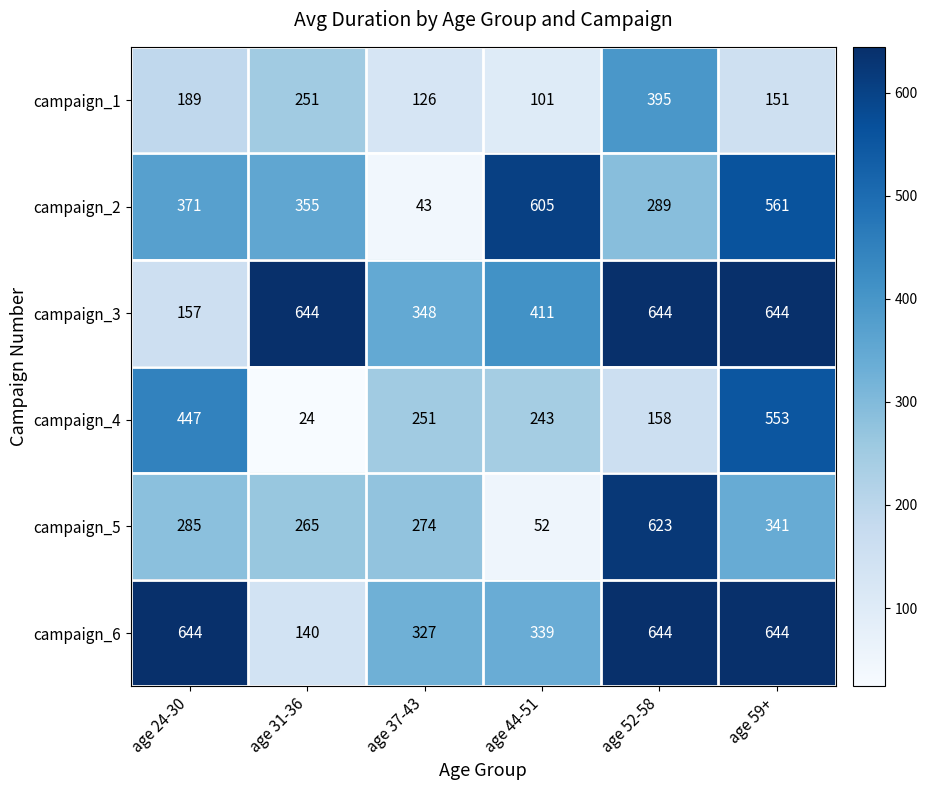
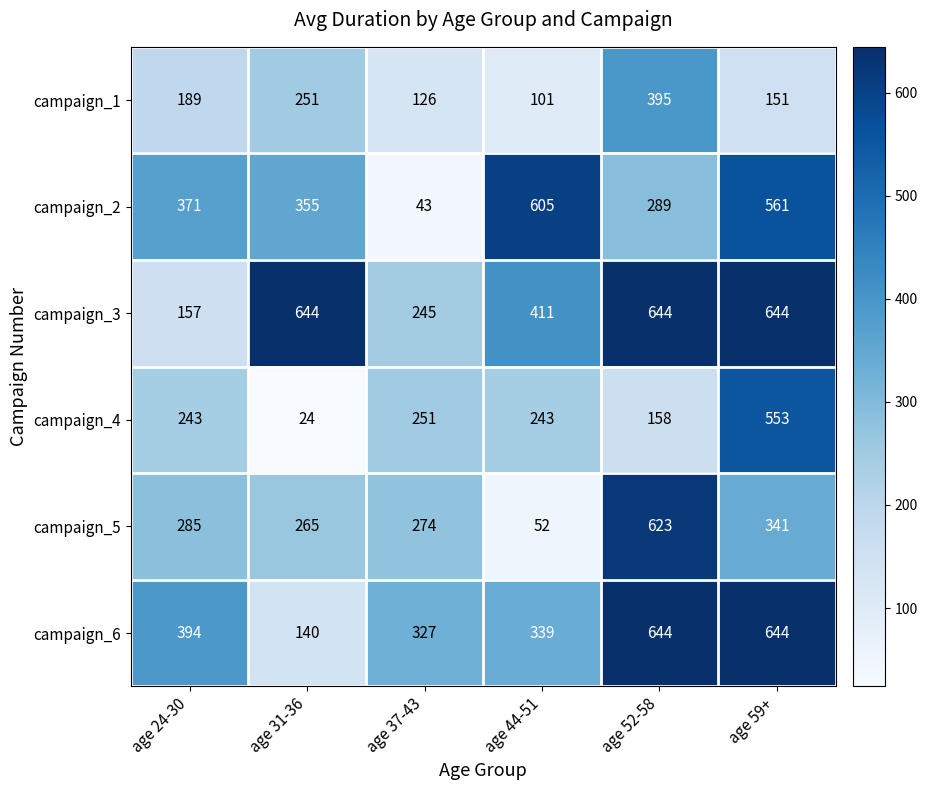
  {
    "campaign_1": {
      "age 24-30": 189,
      "age 31-36": 251,
      "age 37-43": 126,
      "age 44-51": 101,
      "age 52-58": 395,
      "age 59+": 151
    },
    "campaign_2": {
      "age 24-30": 371,
      "age 31-36": 355,
      "age 37-43": 43,
      "age 44-51": 605,
      "age 52-58": 289,
      "age 59+": 561
    },
    "campaign_3": {
      "age 24-30": 157,
      "age 31-36": 644,
-     "age 37-43": 348,
+     "age 37-43": 245,
      "age 44-51": 411,
      "age 52-58": 644,
      "age 59+": 644
    },
    "campaign_4": {
-     "age 24-30": 447,
+     "age 24-30": 243,
      "age 31-36": 24,
      "age 37-43": 251,
      "age 44-51": 243,
      "age 52-58": 158,
      "age 59+": 553
    },
    "campaign_5": {
      "age 24-30": 285,
      "age 31-36": 265,
      "age 37-43": 274,
      "age 44-51": 52,
      "age 52-58": 623,
      "age 59+": 341
    },
    "campaign_6": {
-     "age 24-30": 644,
+     "age 24-30": 394,
      "age 31-36": 140,
      "age 37-43": 327,
      "age 44-51": 339,
      "age 52-58": 644,
      "age 59+": 644
    }
  }
